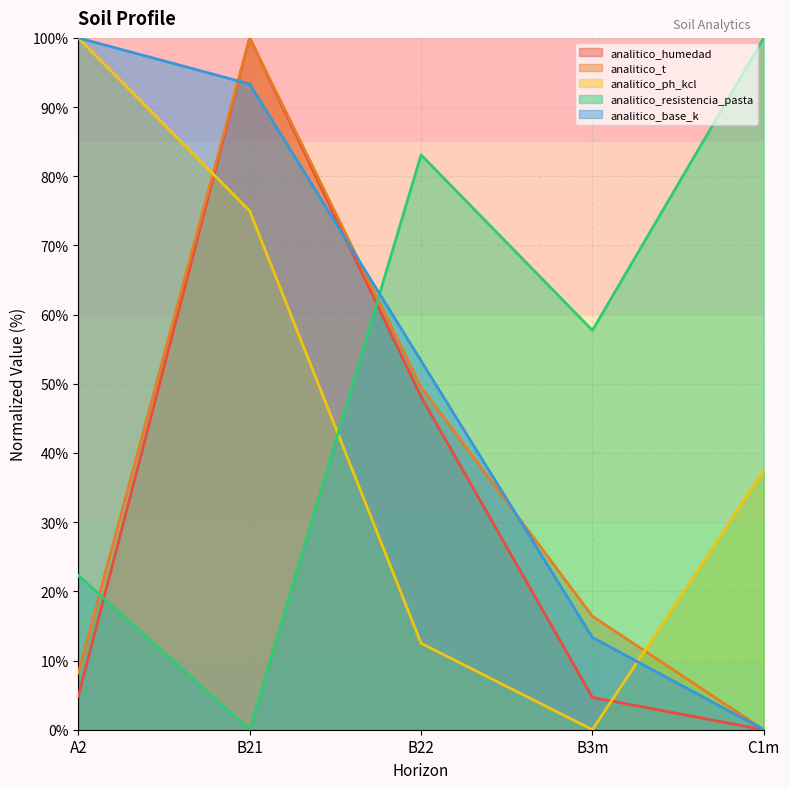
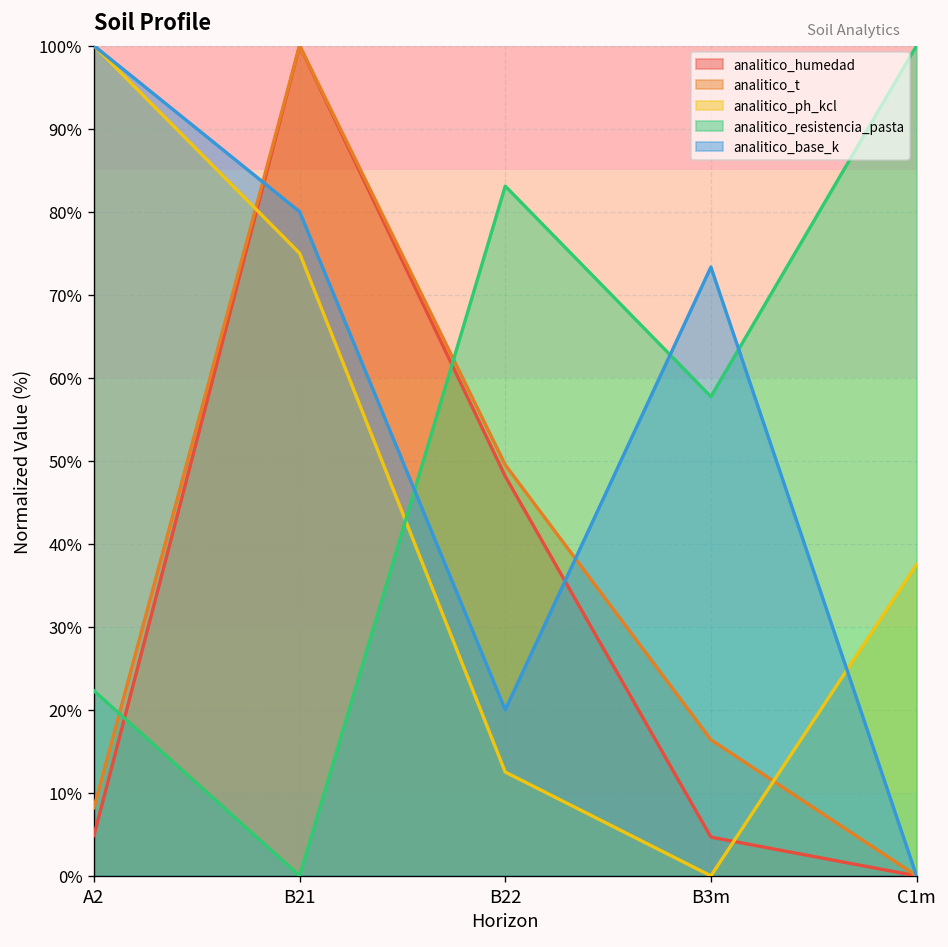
  {
    "analitico_resistencia_pasta": {
      "A2": "22%",
      "B21": "0%",
      "B22": "83%",
      "B3m": "58%",
      "C1m": "100%"
    },
    "analitico_base_k": {
-     "B21": "93%",
-     "B22": "53%",
-     "B3m": "13%"
+     "B21": "80%",
+     "B22": "20%",
+     "B3m": "73%"
    }
  }
